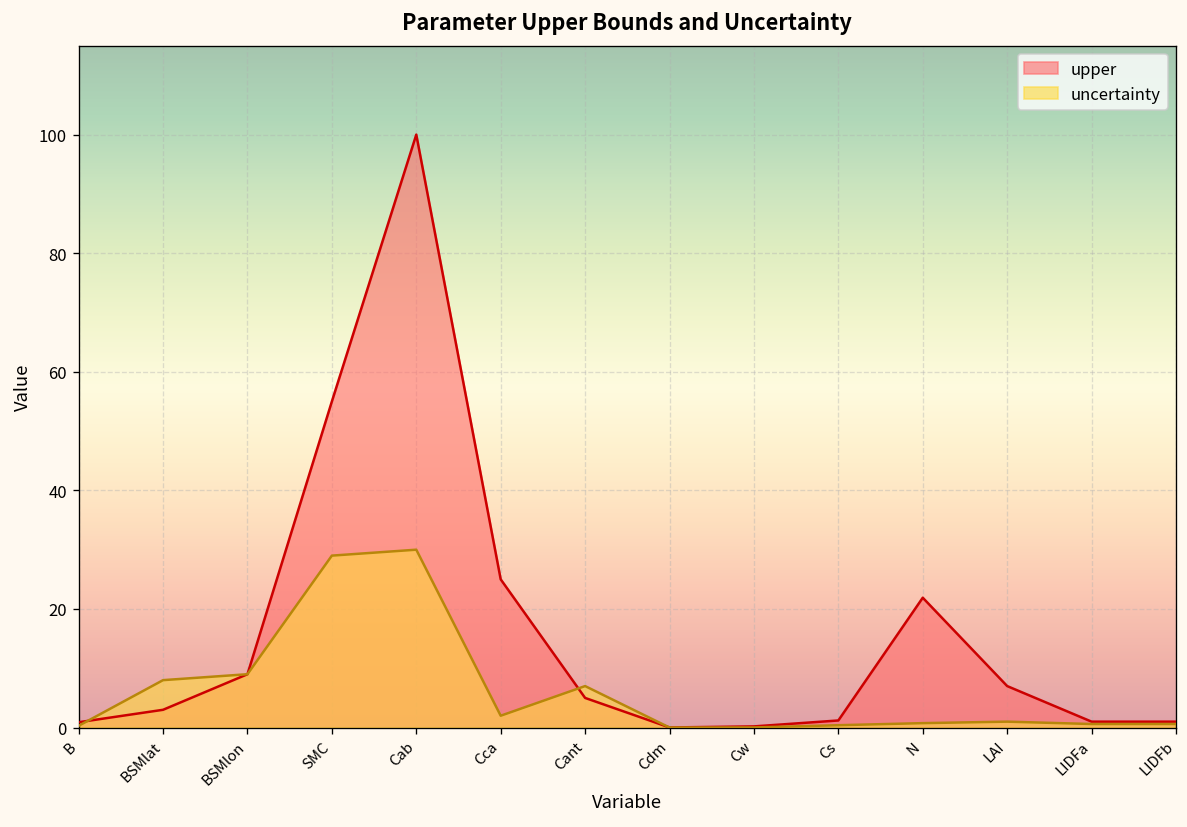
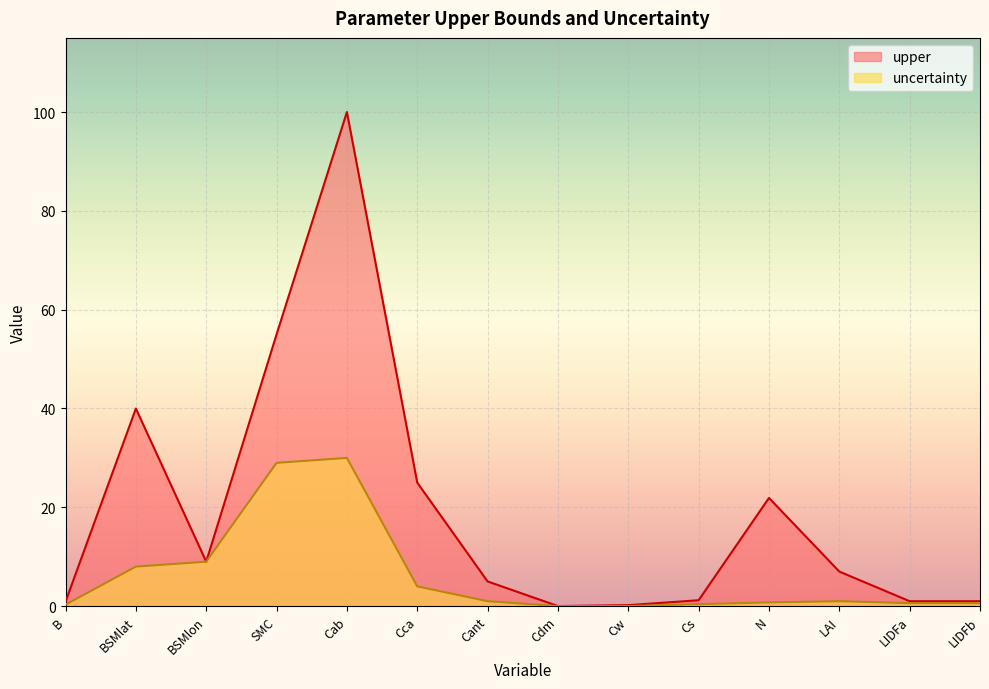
  {
    "upper": {
      "B": 1,
-     "BSMlat": 3,
+     "BSMlat": 40,
      "SMC": 55,
      "Cab": 100,
      "Cca": 25,
      "Cant": 5,
      "Cs": 1,
      "N": 22,
      "LAI": 7
    },
    "uncertainty": {
      "B": 0,
      "BSMlat": 8,
      "SMC": 29,
      "Cab": 30,
-     "Cca": 2,
-     "Cant": 7,
+     "Cca": 4,
+     "Cant": 1,
      "Cs": 0,
      "N": 1,
      "LAI": 1
    }
  }
